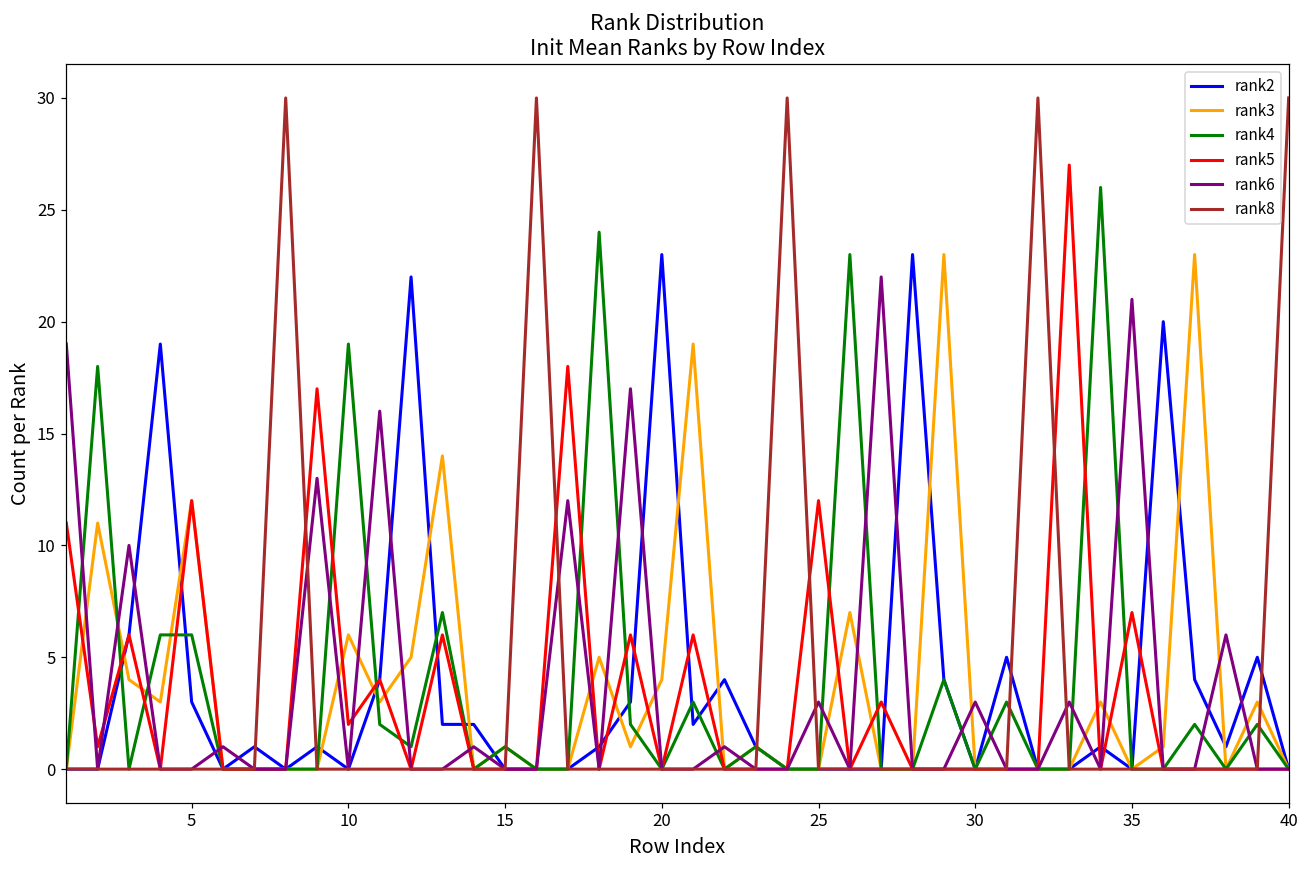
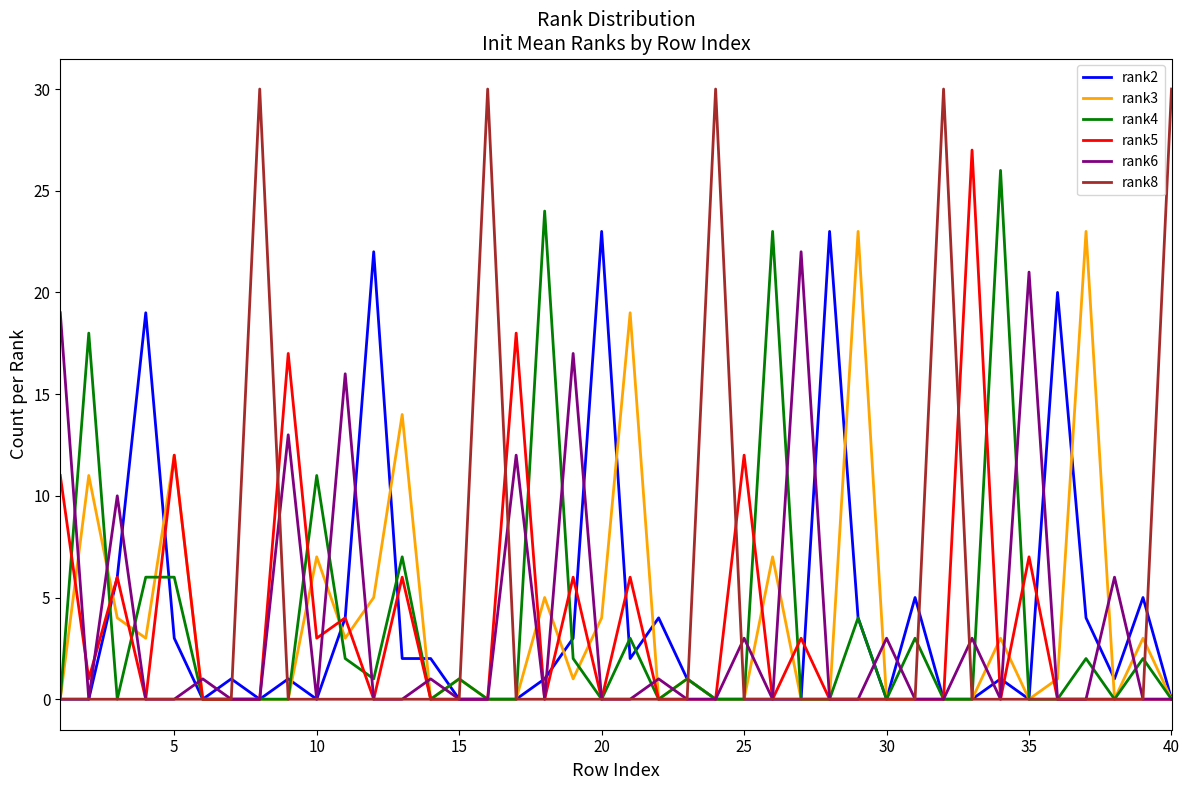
  {
    "rank2": {
      "5": 3,
      "20": 23
    },
    "rank3": {
-     "10": 6,
+     "10": 7,
      "20": 4
    },
    "rank4": {
      "5": 6,
-     "10": 19
+     "10": 11
    },
    "rank5": {
-     "10": 2,
+     "10": 3,
      "25": 12,
      "35": 7
    },
    "rank6": {
      "25": 3,
      "30": 3,
      "35": 21
    },
    "rank8": {
      "40": 30
    }
  }
